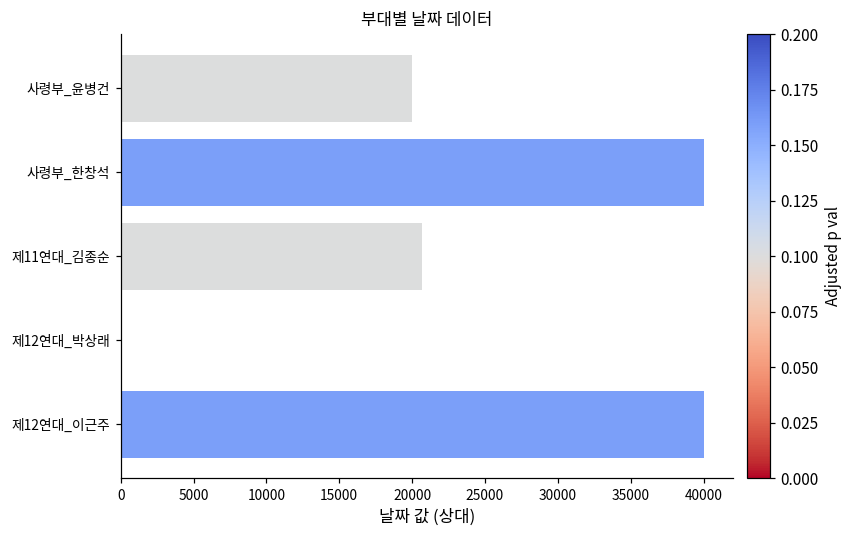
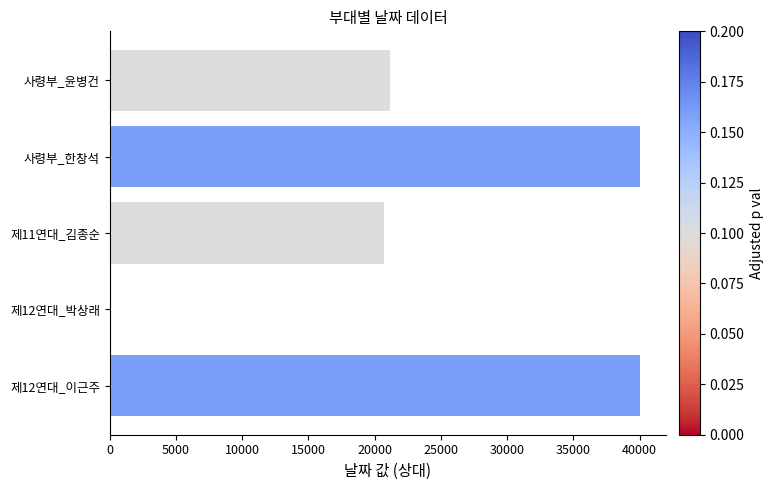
  {
-   "사령부_윤병건": 20000,
+   "사령부_윤병건": 21200,
    "사령부_한창석": 40000,
    "제11연대_김종순": 20700,
    "제12연대_박상래": 0,
    "제12연대_이근주": 40000
  }
